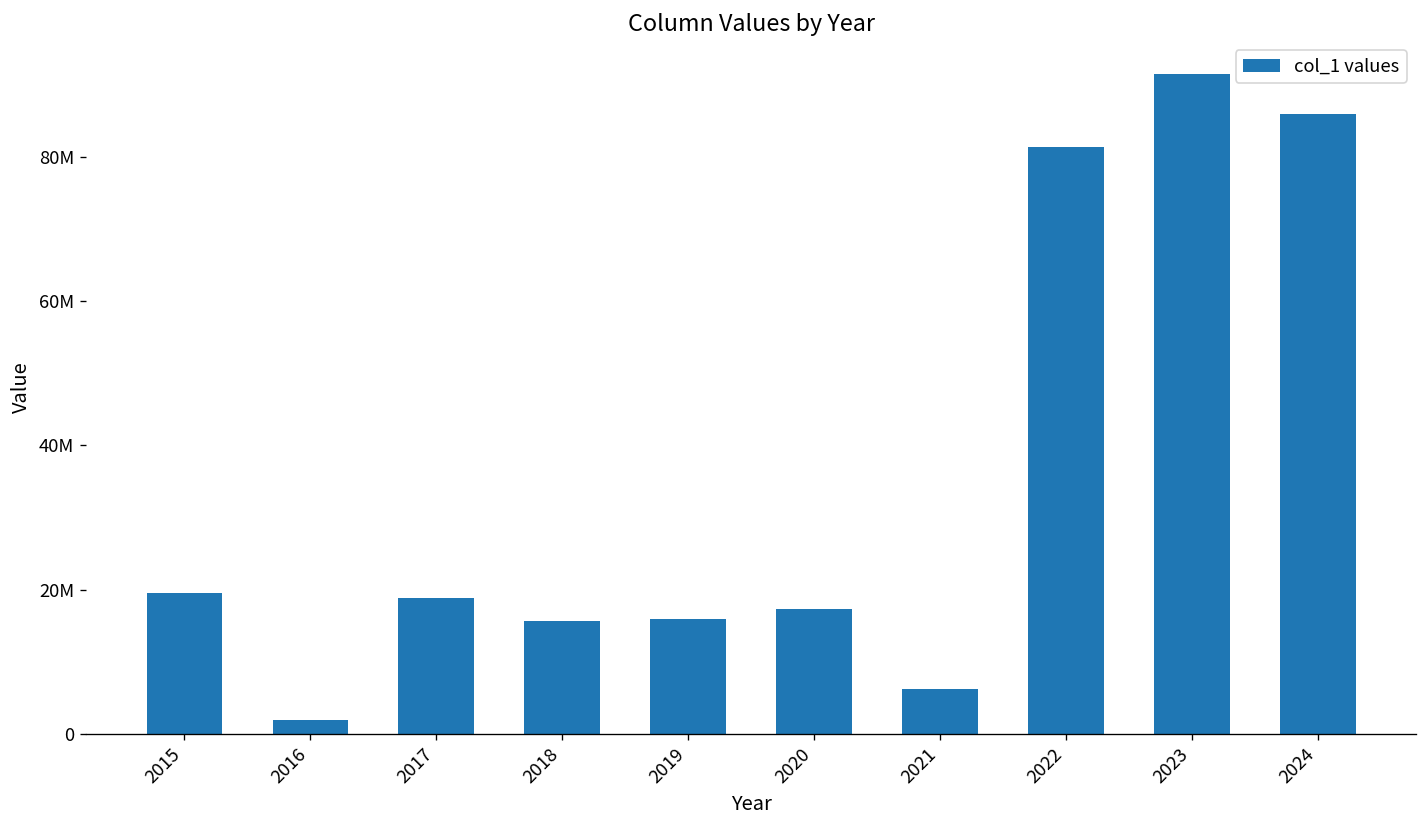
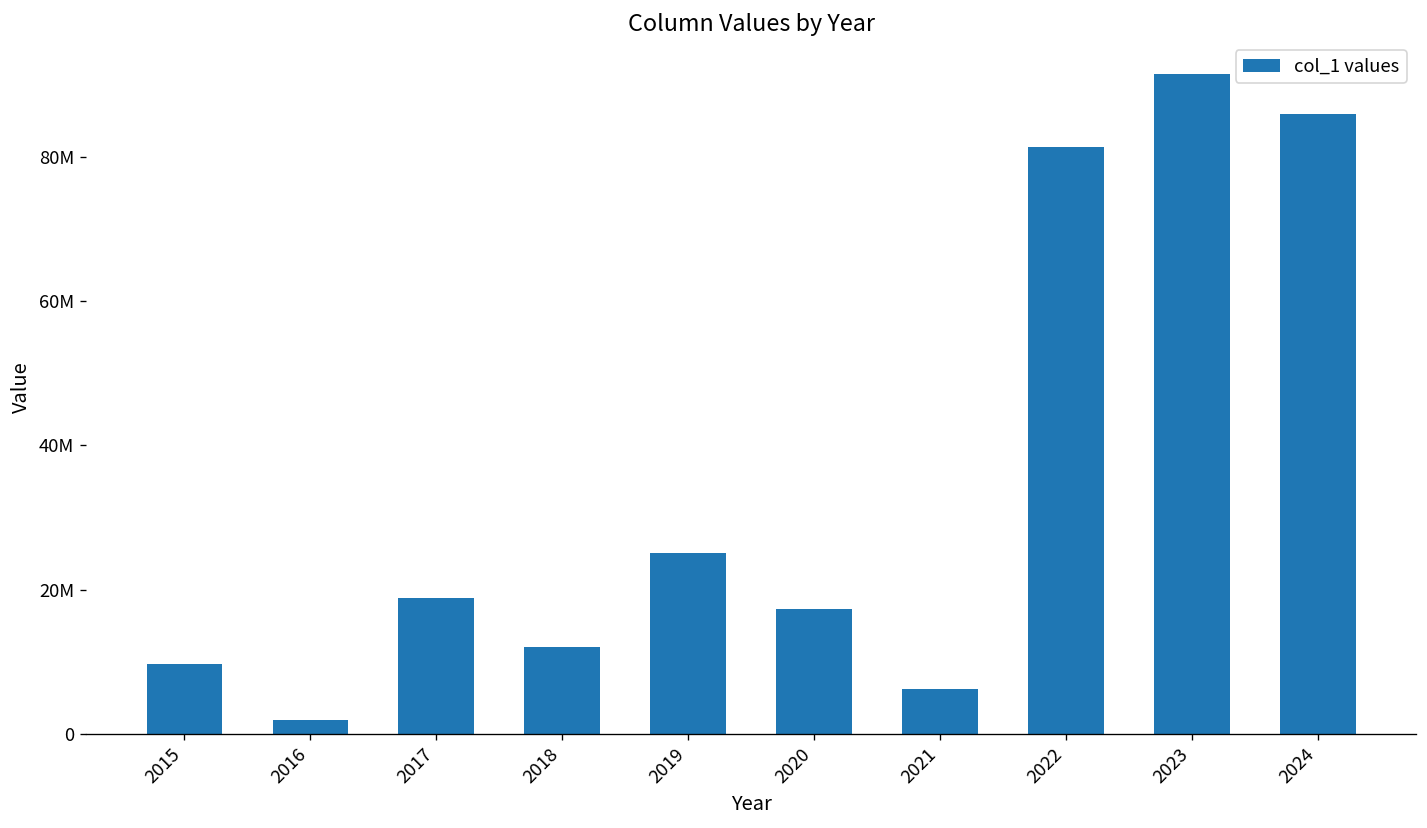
  {
-   "2015": 20000000,
+   "2015": 10000000,
    "2016": 2000000,
    "2017": 19000000,
-   "2018": 16000000,
-   "2019": 16000000,
+   "2018": 12000000,
+   "2019": 25000000,
    "2020": 17000000,
    "2021": 6000000,
    "2022": 81000000,
    "2023": 91000000,
    "2024": 86000000
  }
